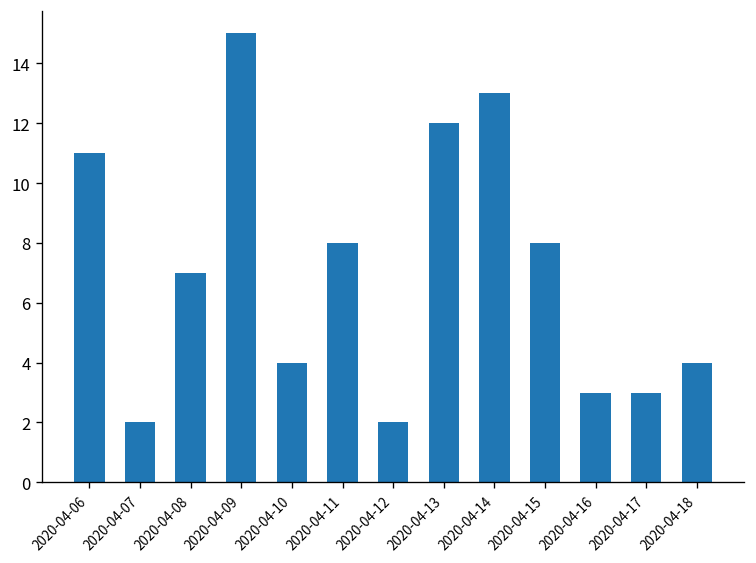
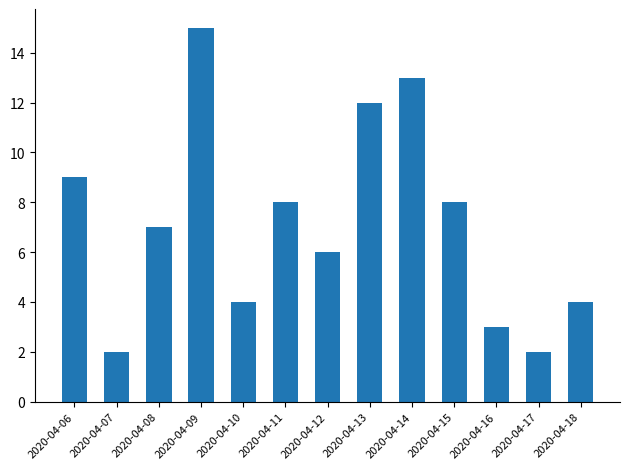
  {
-   "2020-04-06": 11,
+   "2020-04-06": 9,
    "2020-04-07": 2,
    "2020-04-08": 7,
    "2020-04-09": 15,
    "2020-04-10": 4,
    "2020-04-11": 8,
-   "2020-04-12": 2,
+   "2020-04-12": 6,
    "2020-04-13": 12,
    "2020-04-14": 13,
    "2020-04-15": 8,
    "2020-04-16": 3,
-   "2020-04-17": 3,
+   "2020-04-17": 2,
    "2020-04-18": 4
  }
